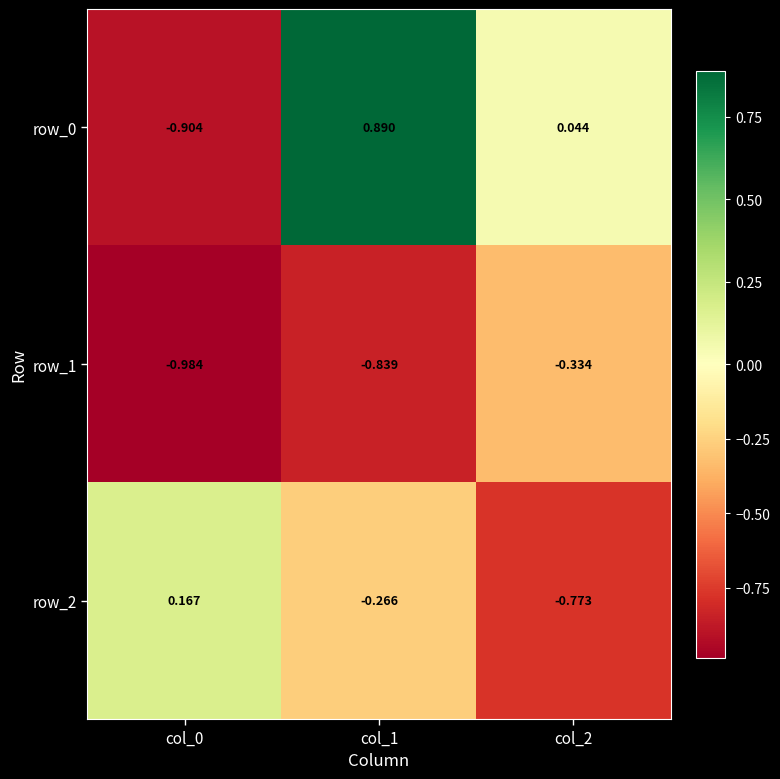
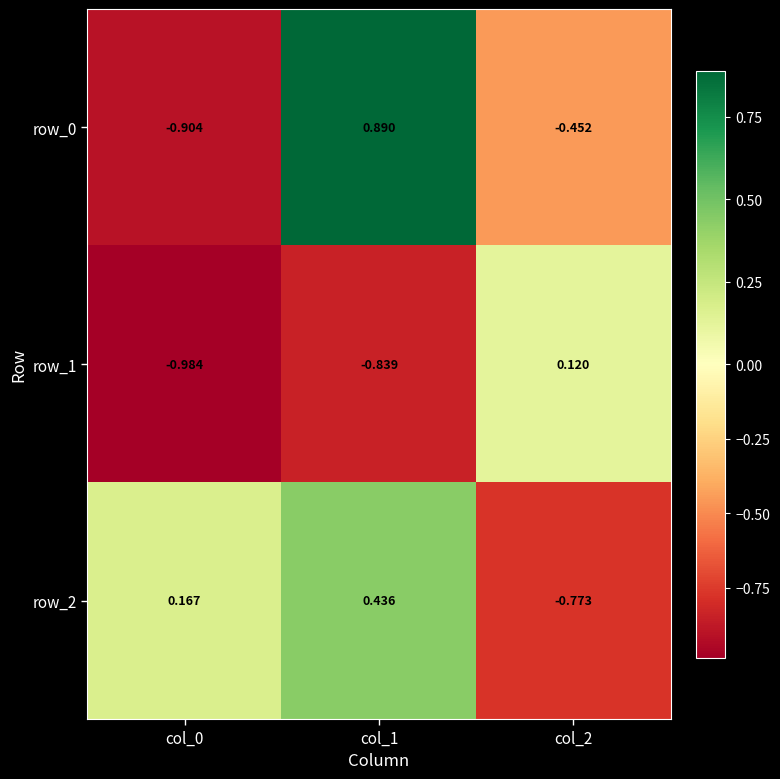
  {
    "row_0": {
      "col_0": -0.904,
      "col_1": 0.890,
-     "col_2": 0.044
+     "col_2": -0.452
    },
    "row_1": {
      "col_0": -0.984,
      "col_1": -0.839,
-     "col_2": -0.334
+     "col_2": 0.120
    },
    "row_2": {
      "col_0": 0.167,
-     "col_1": -0.266,
+     "col_1": 0.436,
      "col_2": -0.773
    }
  }
